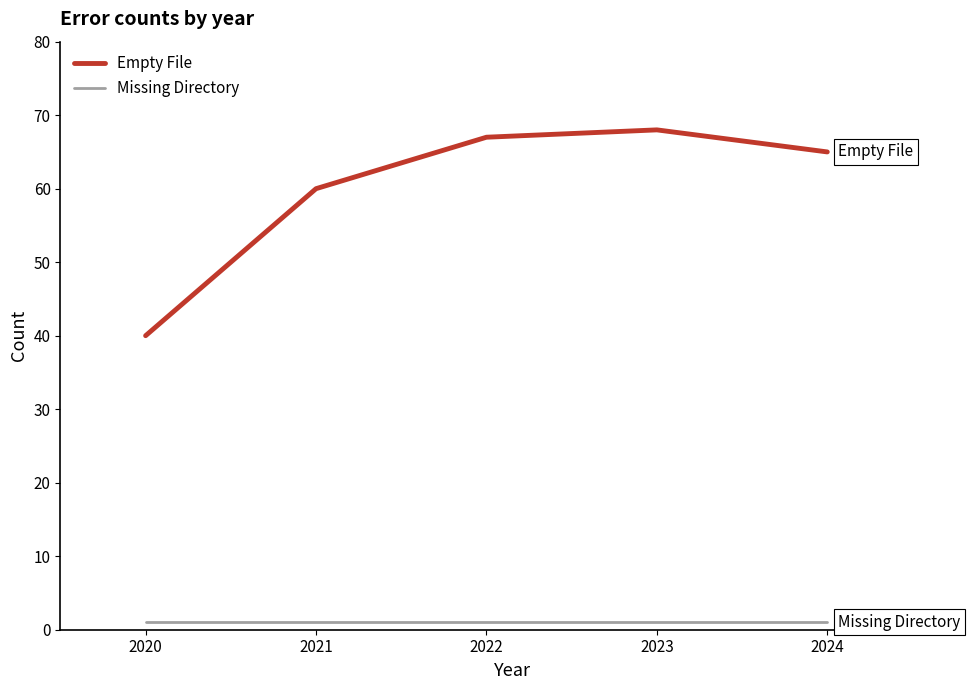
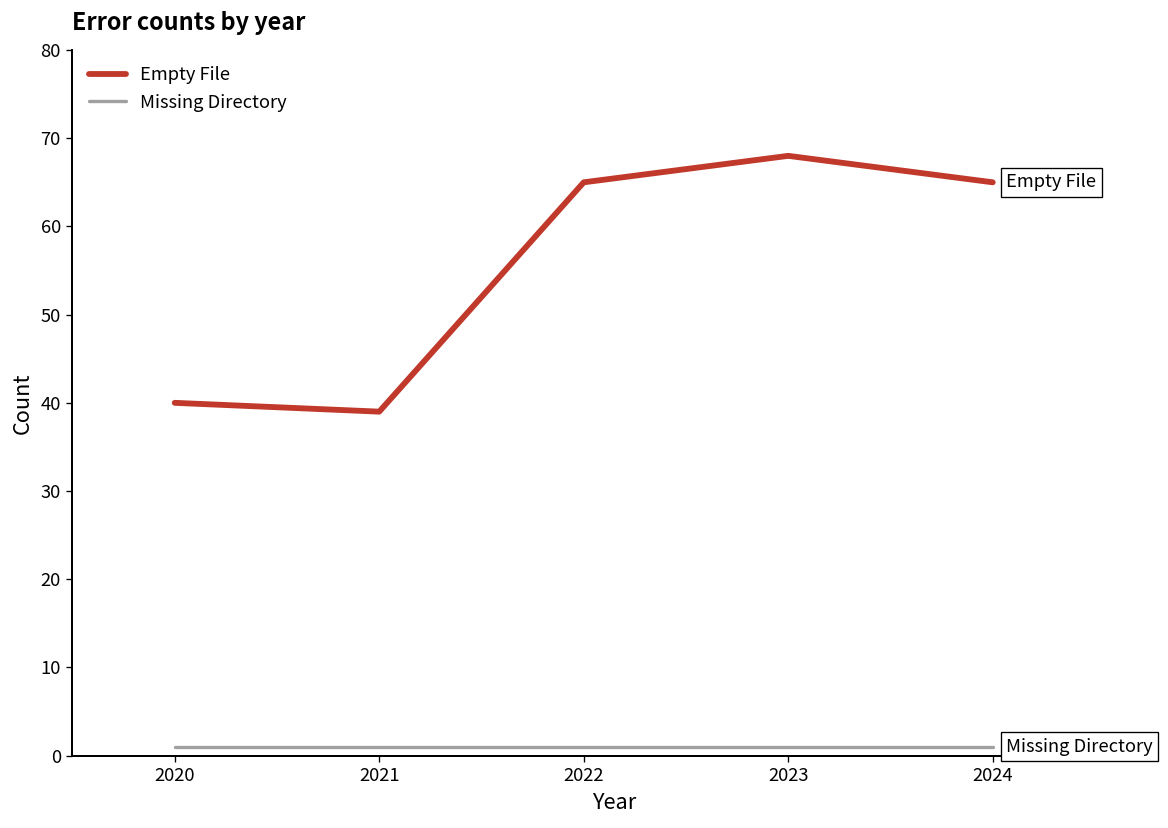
  {
    "Empty File": {
      "2020": 40,
-     "2021": 60,
-     "2022": 67,
+     "2021": 39,
+     "2022": 65,
      "2023": 68,
      "2024": 65
    },
    "Missing Directory": {
      "2020": 1,
      "2021": 1,
      "2022": 1,
      "2023": 1,
      "2024": 1
    }
  }
